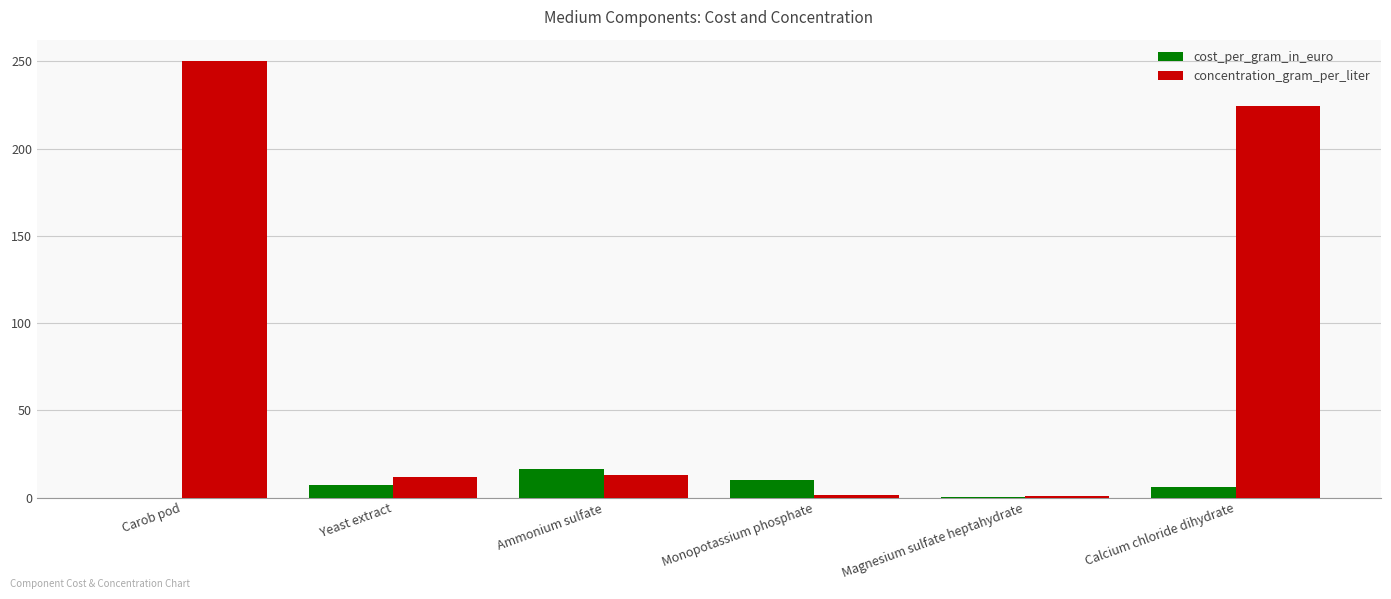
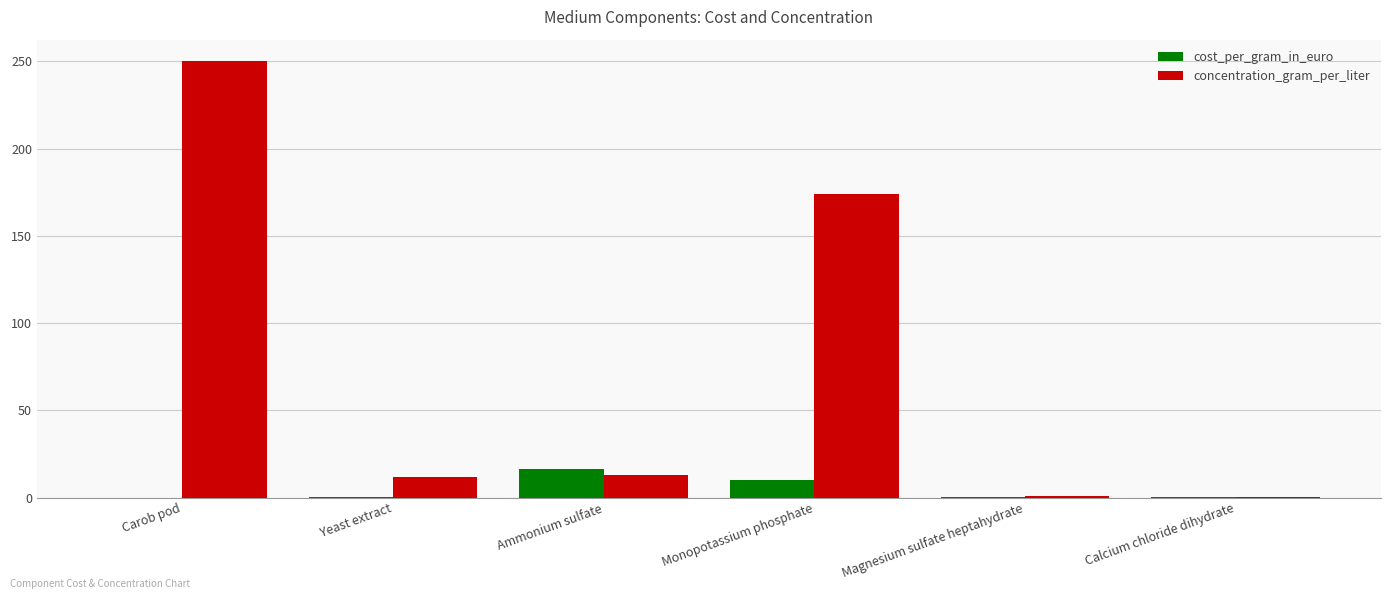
  {
    "cost_per_gram_in_euro": {
-     "Yeast extract": 7,
+     "Yeast extract": 0,
      "Ammonium sulfate": 16,
      "Monopotassium phosphate": 10,
-     "Calcium chloride dihydrate": 6
+     "Calcium chloride dihydrate": 0
    },
    "concentration_gram_per_liter": {
      "Carob pod": 250,
      "Yeast extract": 12,
      "Ammonium sulfate": 13,
-     "Monopotassium phosphate": 2,
-     "Calcium chloride dihydrate": 224
+     "Monopotassium phosphate": 174,
+     "Calcium chloride dihydrate": 0
    }
  }
